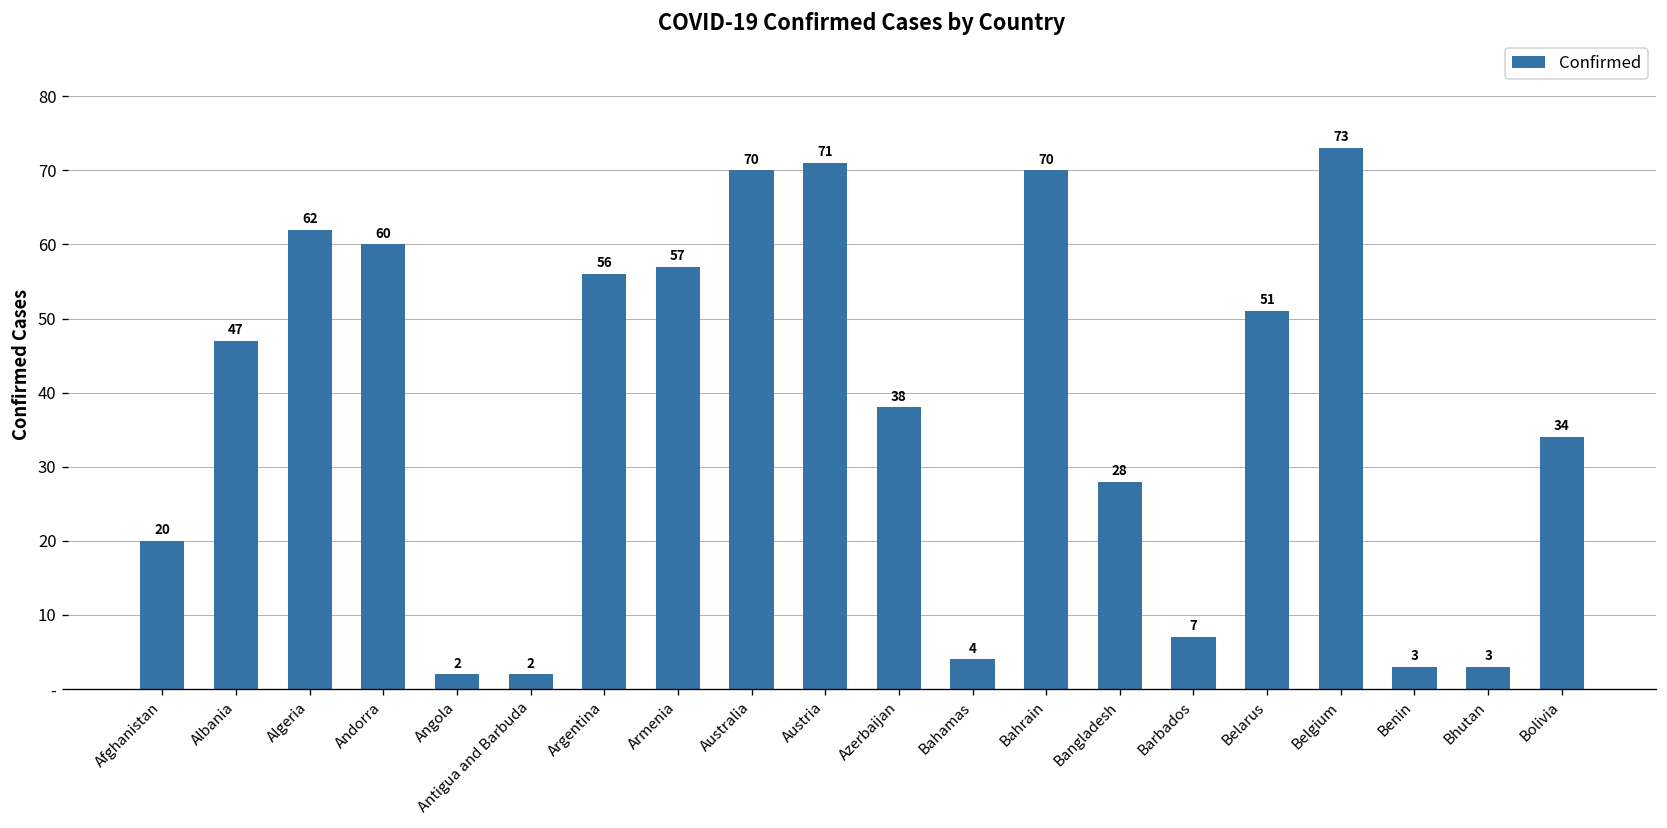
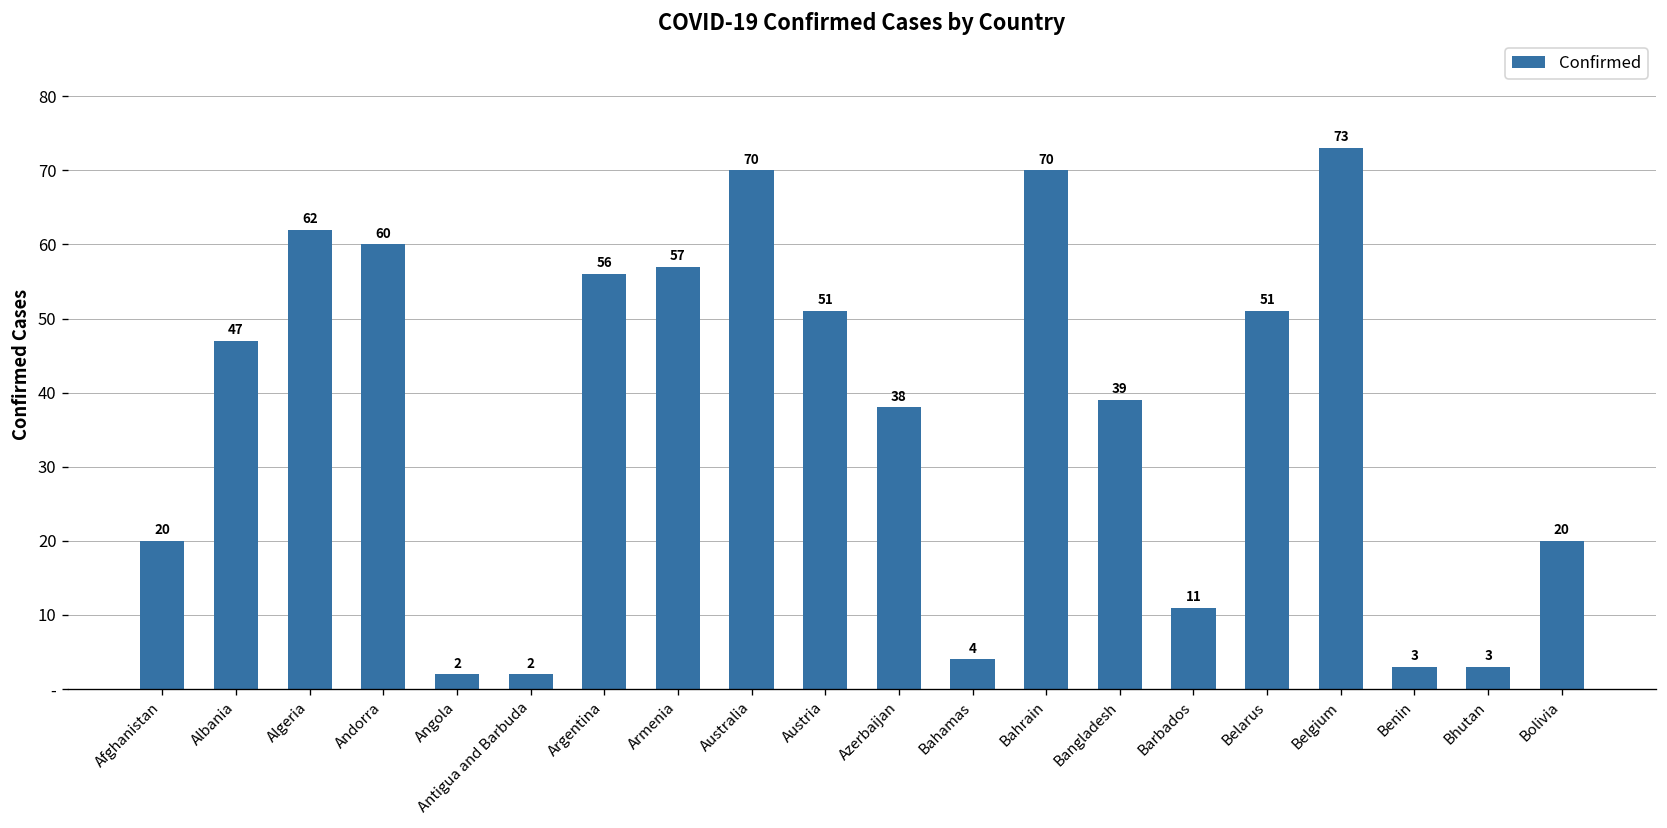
  {
    "Afghanistan": 20,
    "Albania": 47,
    "Algeria": 62,
    "Andorra": 60,
    "Angola": 2,
    "Antigua and Barbuda": 2,
    "Argentina": 56,
    "Armenia": 57,
    "Australia": 70,
-   "Austria": 71,
+   "Austria": 51,
    "Azerbaijan": 38,
    "Bahamas": 4,
    "Bahrain": 70,
-   "Bangladesh": 28,
-   "Barbados": 7,
+   "Bangladesh": 39,
+   "Barbados": 11,
    "Belarus": 51,
    "Belgium": 73,
    "Benin": 3,
    "Bhutan": 3,
-   "Bolivia": 34
+   "Bolivia": 20
  }
